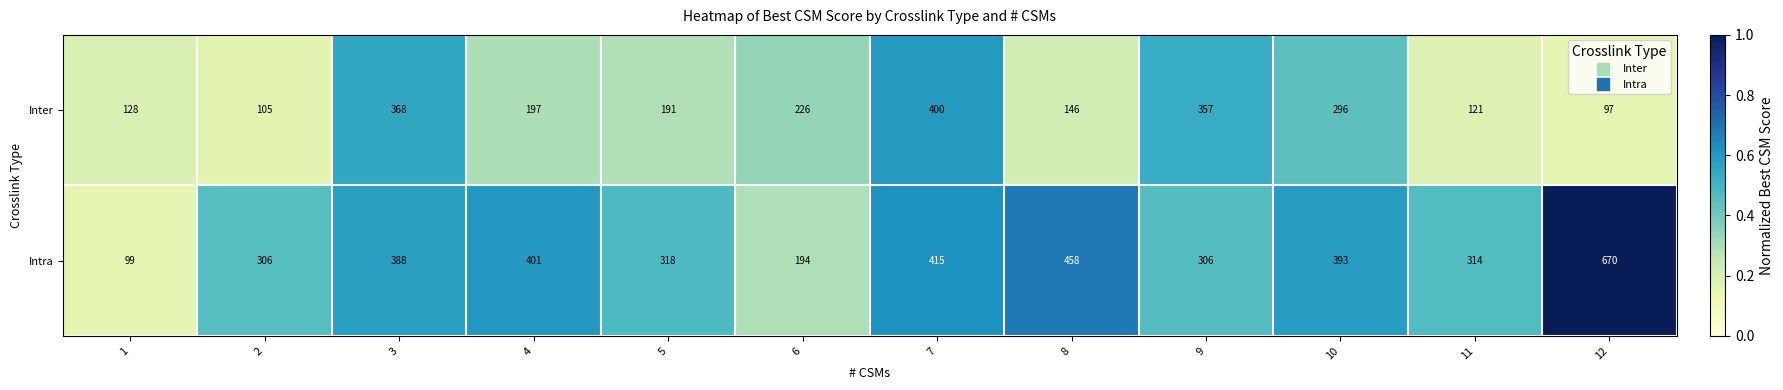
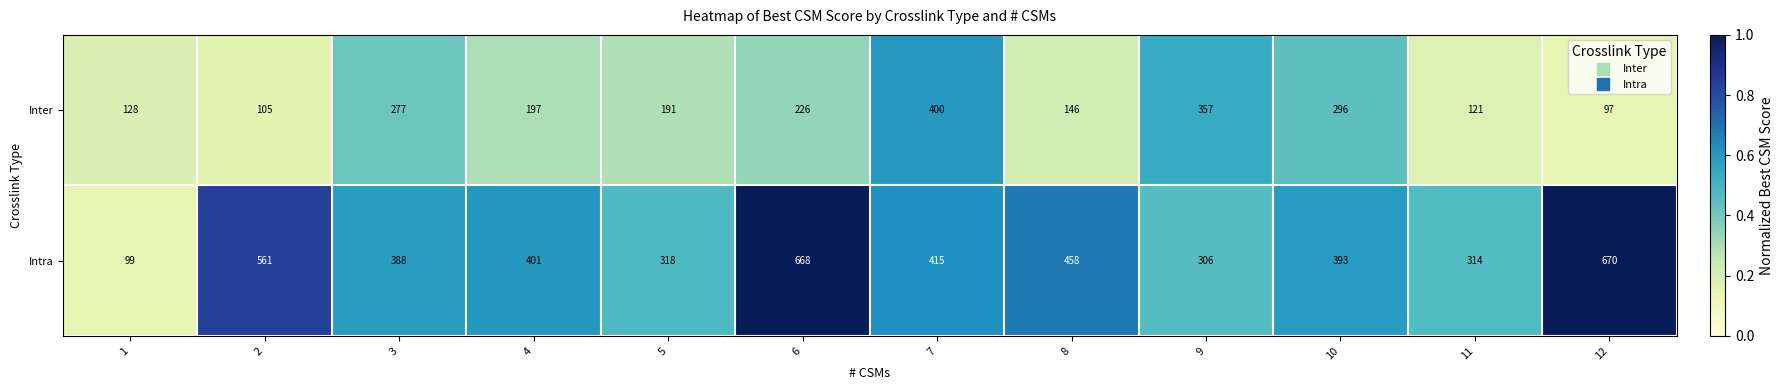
  {
    "Inter": {
      "1": 128,
      "2": 105,
-     "3": 368,
+     "3": 277,
      "4": 197,
      "5": 191,
      "6": 226,
      "7": 400,
      "8": 146,
      "9": 357,
      "10": 296,
      "11": 121,
      "12": 97
    },
    "Intra": {
      "1": 99,
-     "2": 306,
+     "2": 561,
      "3": 388,
      "4": 401,
      "5": 318,
-     "6": 194,
+     "6": 668,
      "7": 415,
      "8": 458,
      "9": 306,
      "10": 393,
      "11": 314,
      "12": 670
    }
  }
